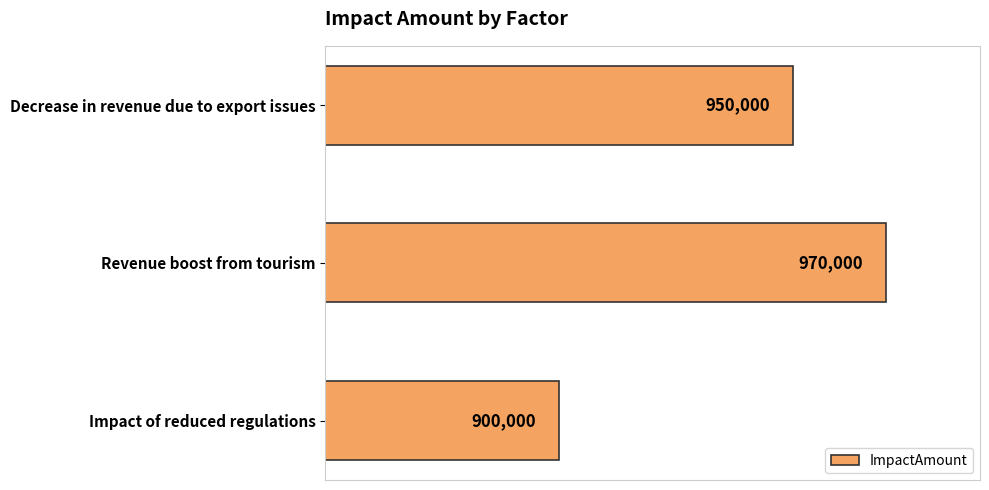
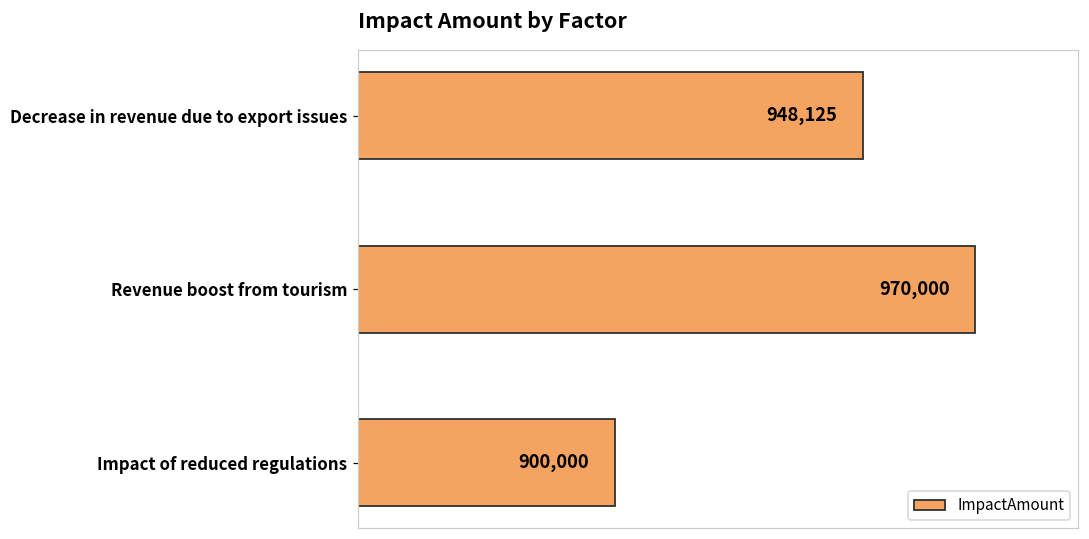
  {
-   "Decrease in revenue due to export issues": "950,000",
+   "Decrease in revenue due to export issues": "948,125",
    "Revenue boost from tourism": "970,000",
    "Impact of reduced regulations": "900,000"
  }
